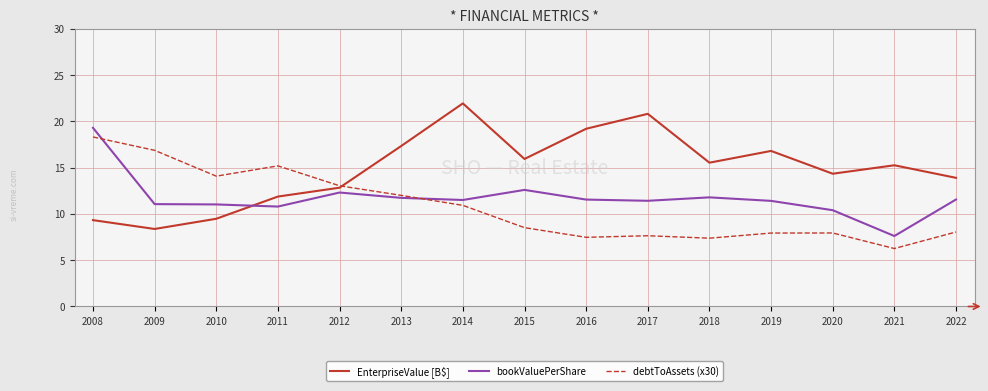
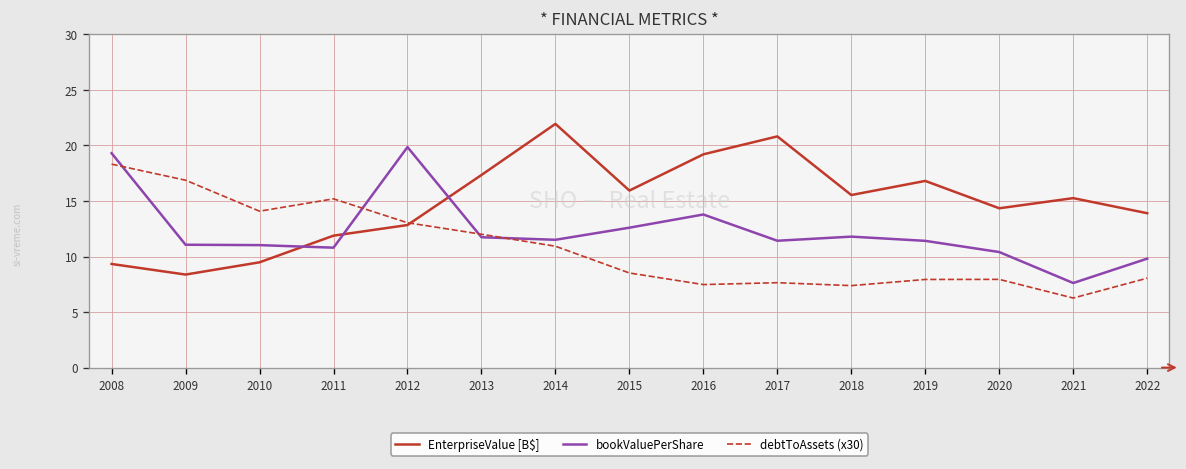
  {
    "bookValuePerShare": {
      "2008": 19,
      "2009": 11,
      "2010": 11,
      "2011": 11,
-     "2012": 12,
+     "2012": 20,
      "2014": 12,
      "2015": 13,
-     "2016": 12,
+     "2016": 14,
      "2017": 11,
      "2018": 12,
      "2019": 11,
      "2020": 10,
      "2021": 8,
-     "2022": 12
+     "2022": 10
    }
  }
